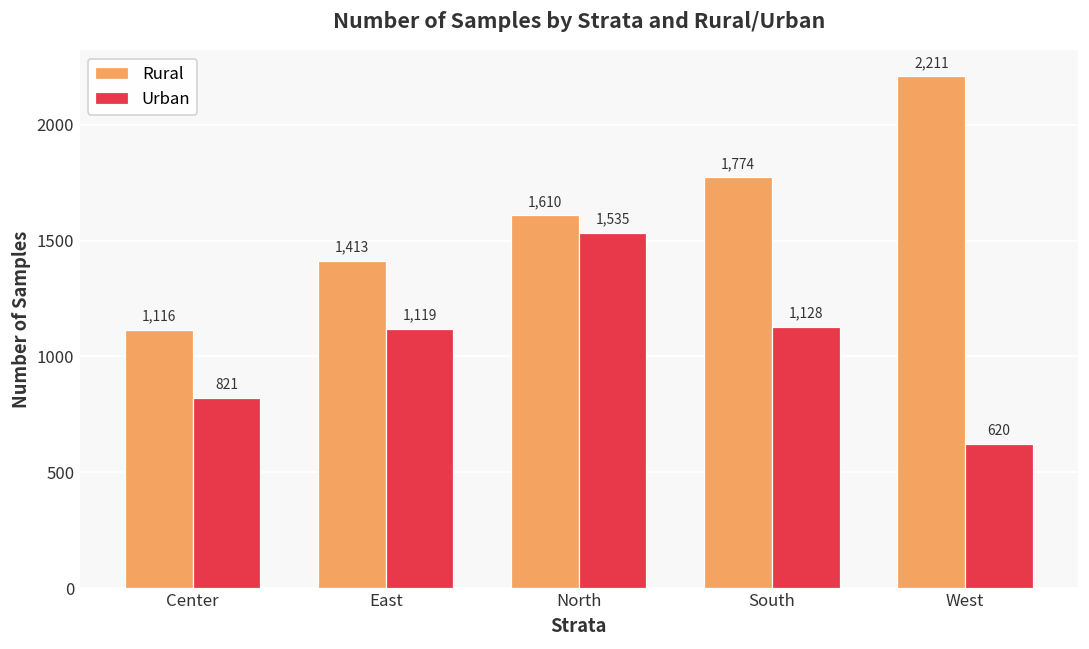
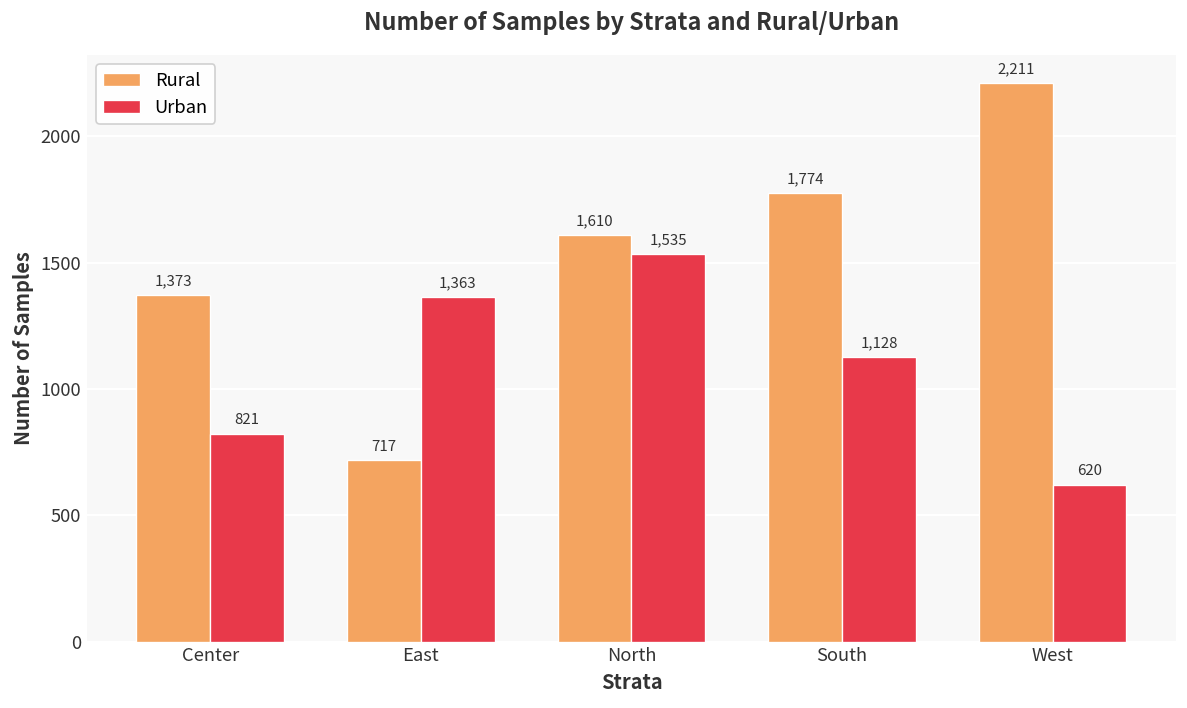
  {
    "Rural": {
-     "Center": "1,116",
-     "East": "1,413",
+     "Center": "1,373",
+     "East": "717",
      "North": "1,610",
      "South": "1,774",
      "West": "2,211"
    },
    "Urban": {
      "Center": "821",
-     "East": "1,119",
+     "East": "1,363",
      "North": "1,535",
      "South": "1,128",
      "West": "620"
    }
  }
